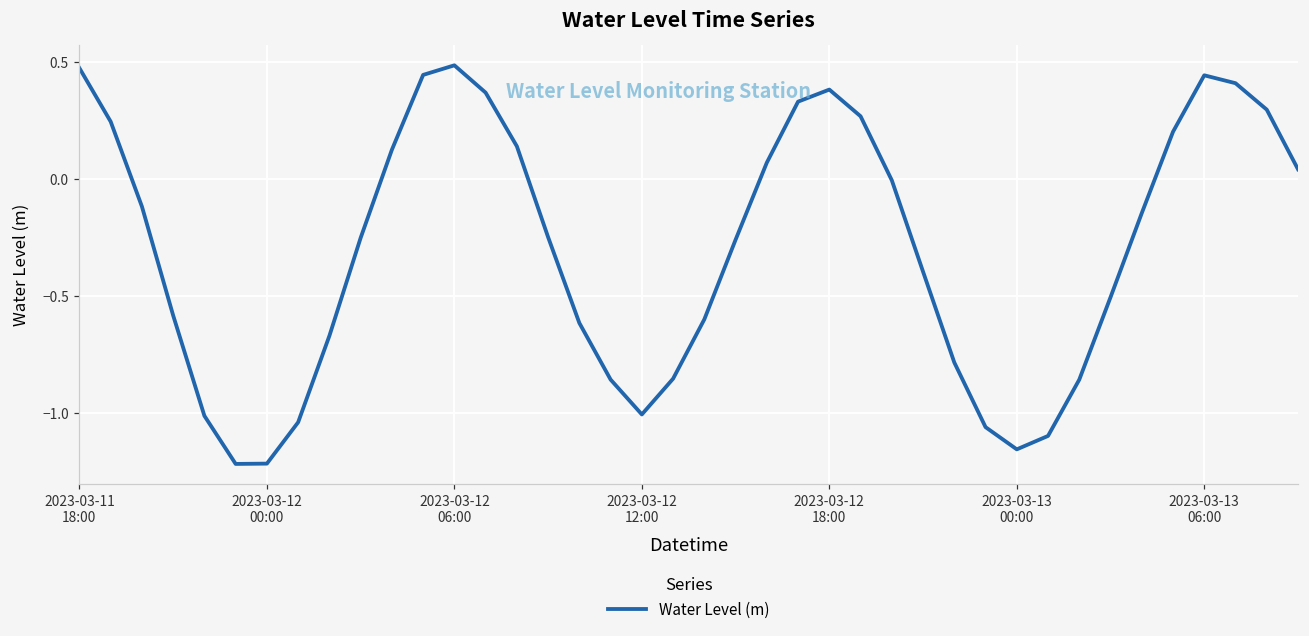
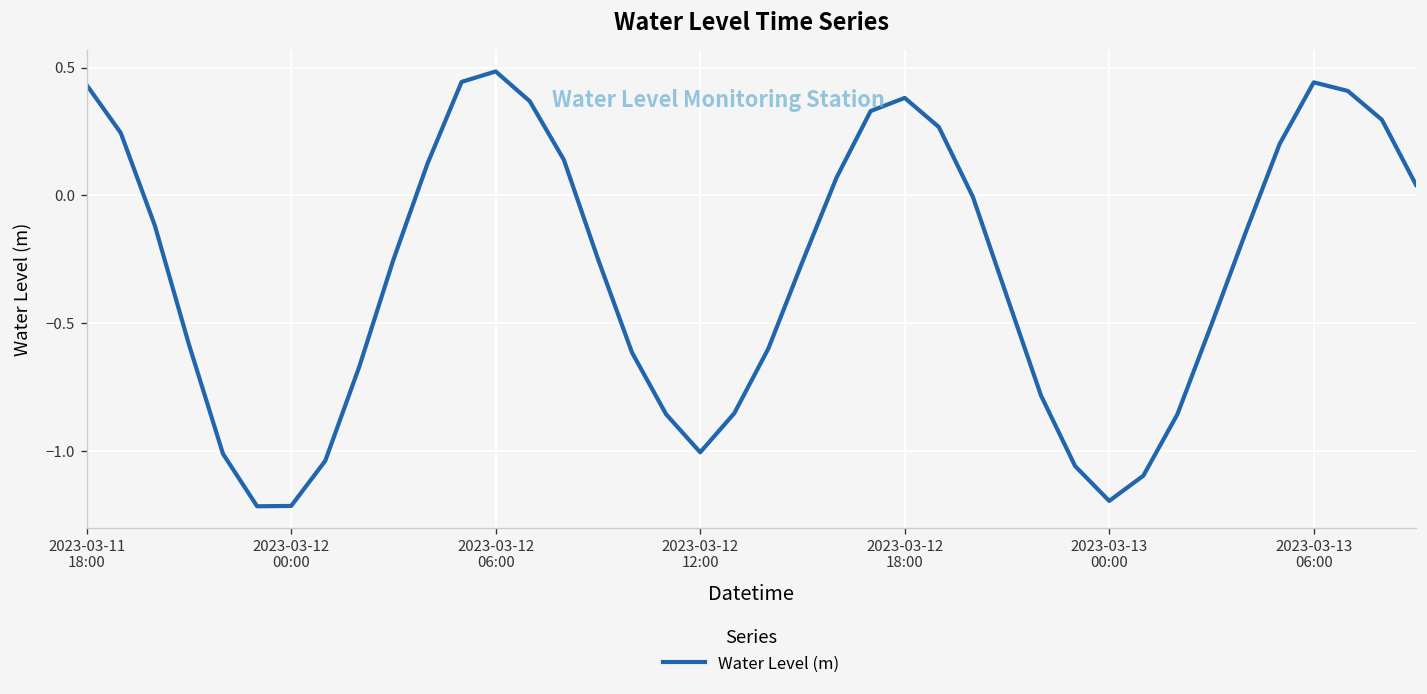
  {
-   "2023-03-11 18:00": 0.47,
+   "2023-03-11 18:00": 0.43,
    "2023-03-12 00:00": -1.21,
    "2023-03-12 06:00": 0.49,
    "2023-03-12 12:00": -1.00,
    "2023-03-12 18:00": 0.38,
-   "2023-03-13 00:00": -1.15,
+   "2023-03-13 00:00": -1.19,
    "2023-03-13 06:00": 0.44
  }
